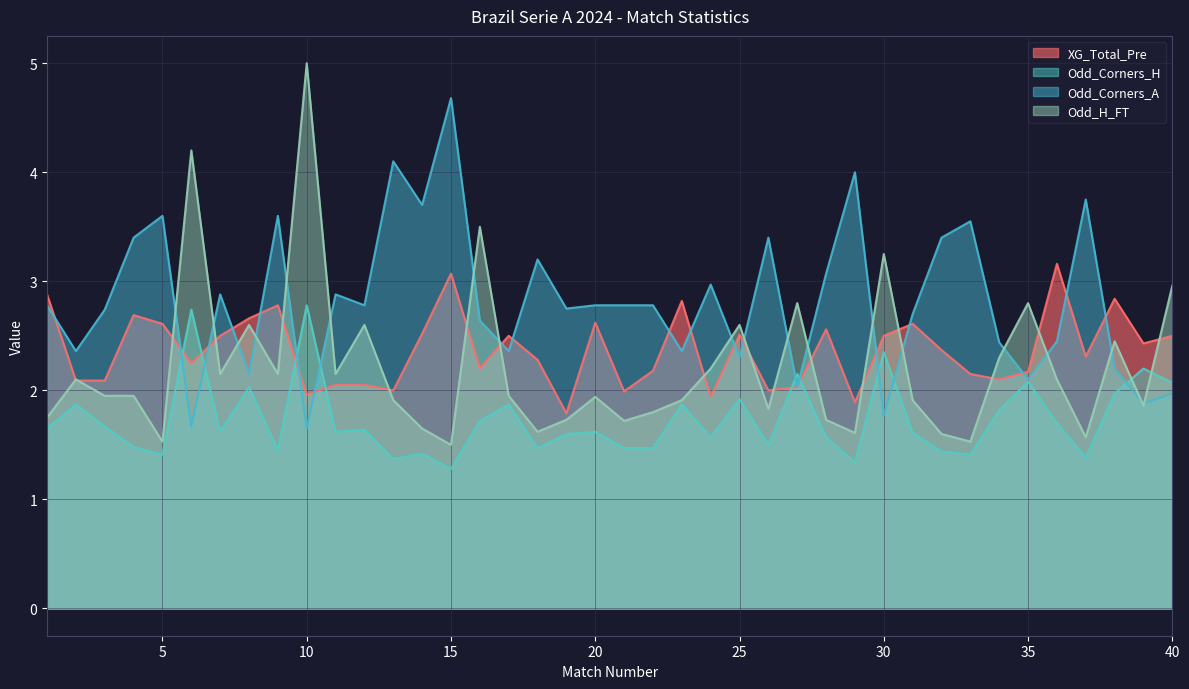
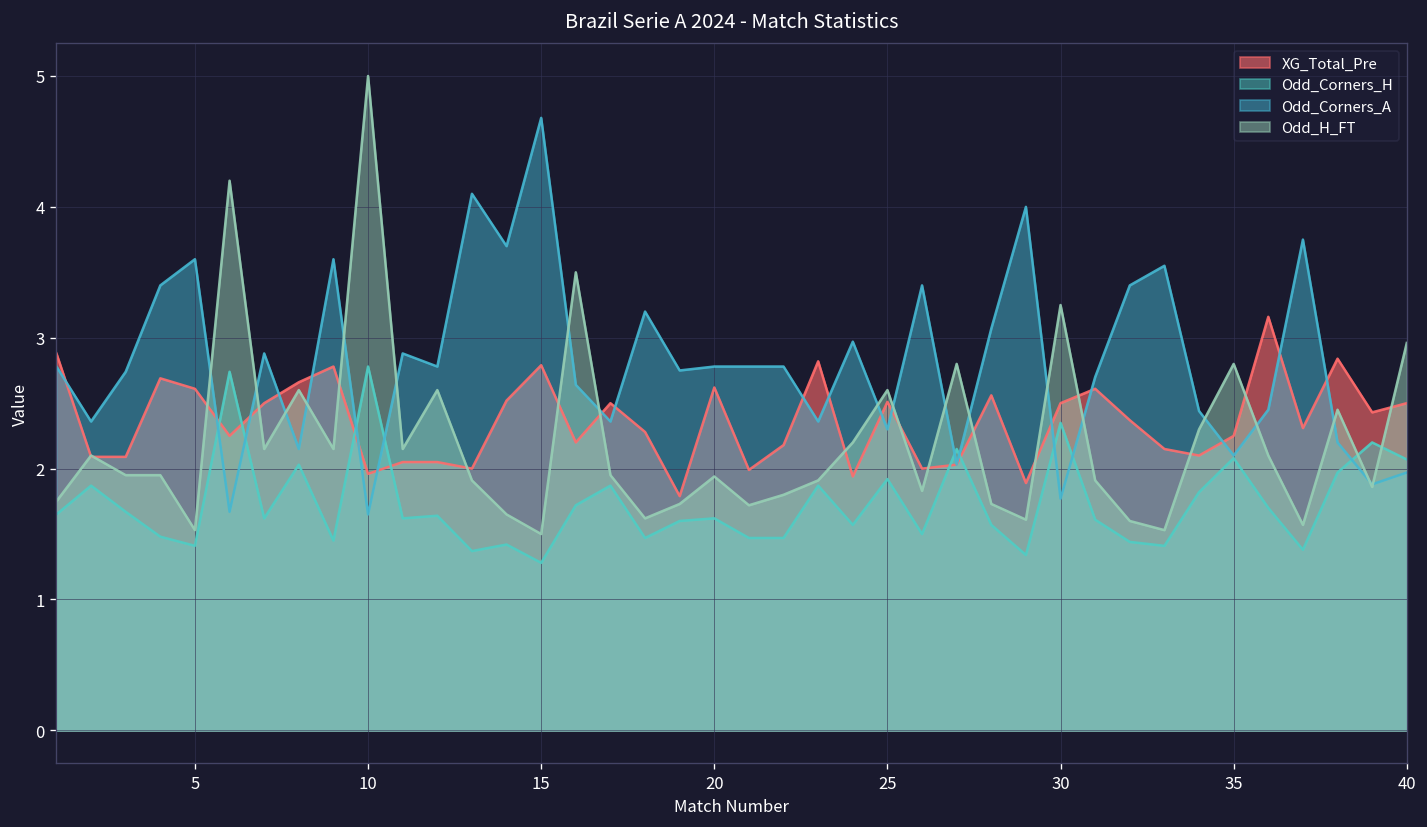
  {
    "XG_Total_Pre": {
      "5": 2.61,
      "10": 1.96,
-     "15": 3.07,
+     "15": 2.79,
      "20": 2.62,
      "25": 2.51,
      "30": 2.50,
-     "35": 2.17,
+     "35": 2.25,
      "40": 2.50
    }
  }
